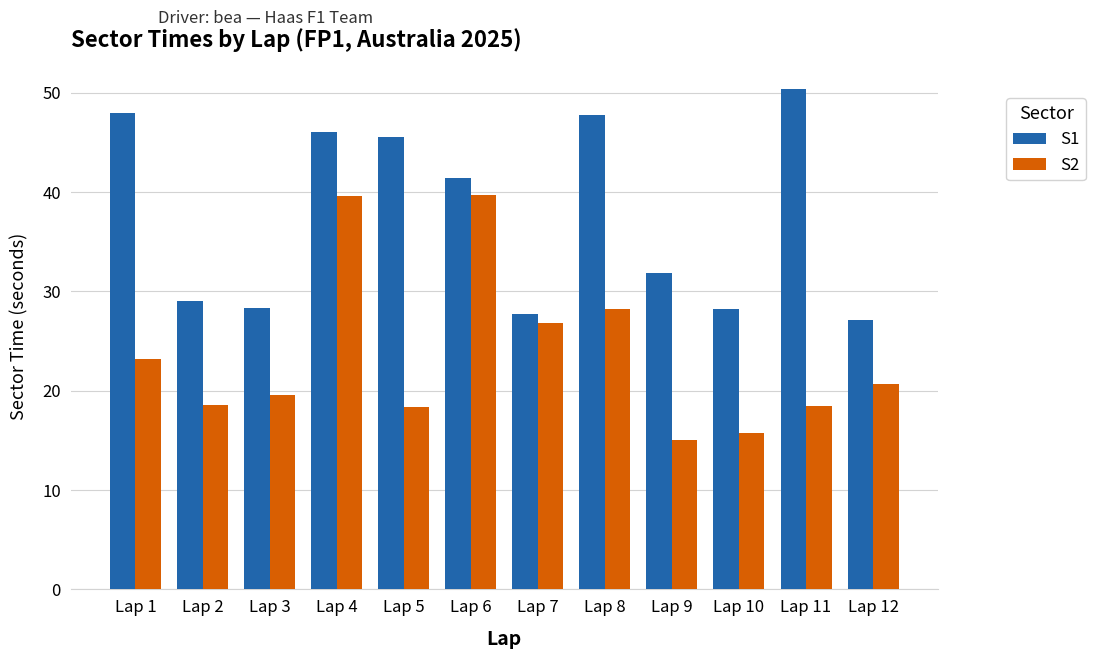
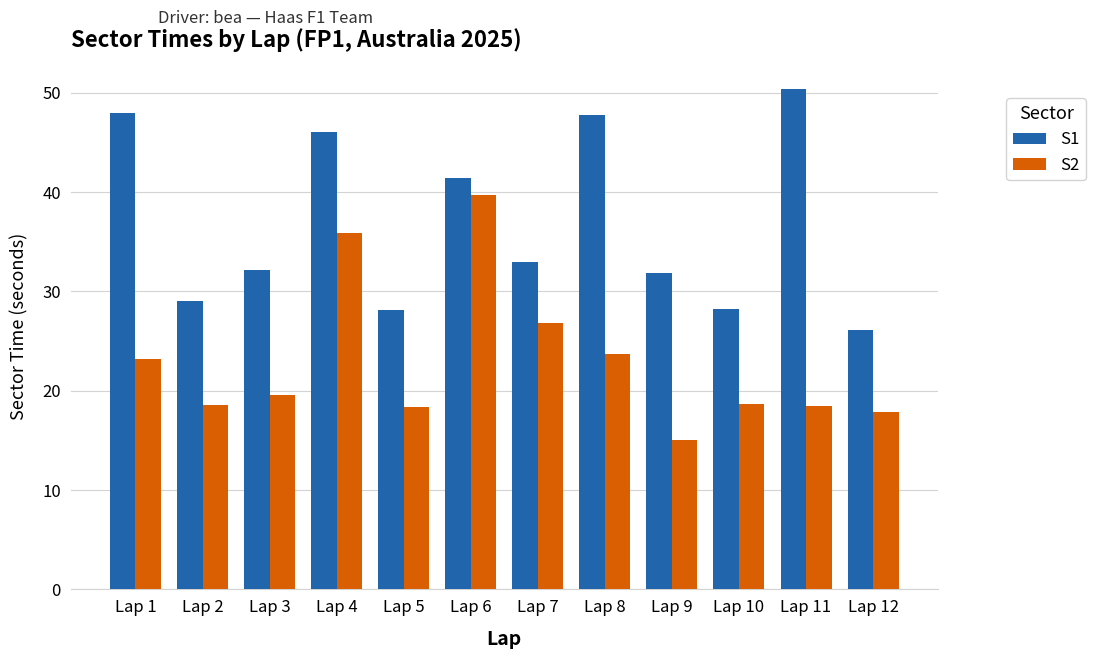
  {
    "S1": {
      "Lap 1": 48,
      "Lap 2": 29,
-     "Lap 3": 28,
+     "Lap 3": 32,
      "Lap 4": 46,
-     "Lap 5": 46,
+     "Lap 5": 28,
      "Lap 6": 41,
-     "Lap 7": 28,
+     "Lap 7": 33,
      "Lap 8": 48,
      "Lap 9": 32,
      "Lap 10": 28,
      "Lap 11": 50,
-     "Lap 12": 27
+     "Lap 12": 26
    },
    "S2": {
      "Lap 1": 23,
      "Lap 2": 19,
      "Lap 3": 20,
-     "Lap 4": 40,
+     "Lap 4": 36,
      "Lap 5": 18,
      "Lap 6": 40,
      "Lap 7": 27,
-     "Lap 8": 28,
+     "Lap 8": 24,
      "Lap 9": 15,
-     "Lap 10": 16,
+     "Lap 10": 19,
      "Lap 11": 18,
-     "Lap 12": 21
+     "Lap 12": 18
    }
  }
